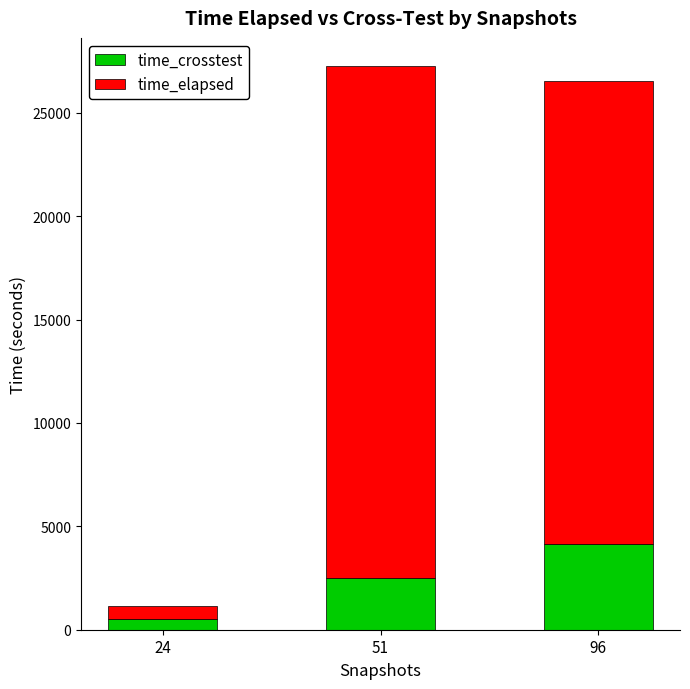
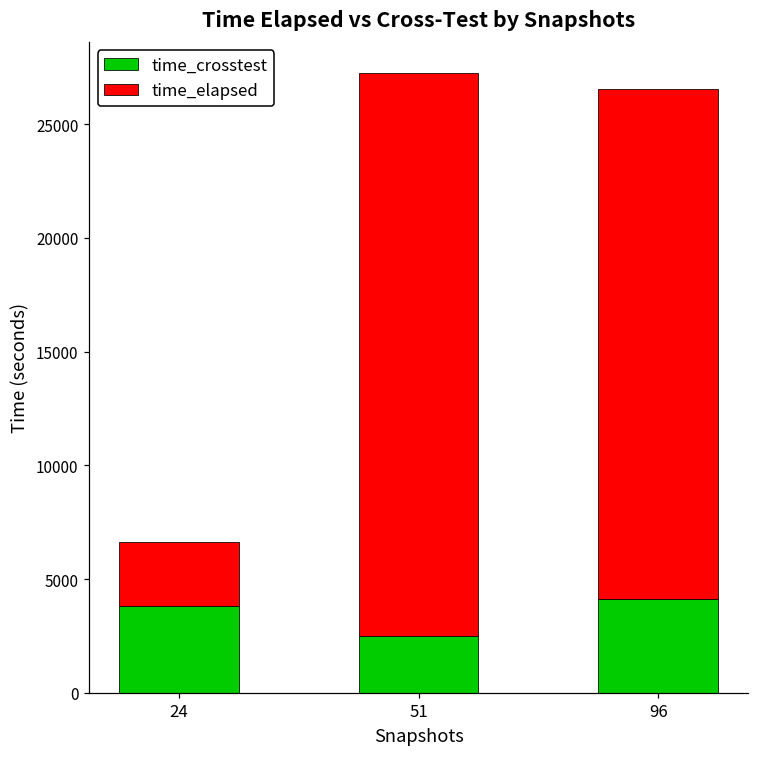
  {
    "time_crosstest": {
-     "24": 500,
+     "24": 3800,
      "51": 2500,
      "96": 4100
    },
    "time_elapsed": {
-     "24": 600,
+     "24": 2800,
      "51": 24800,
      "96": 22400
    }
  }
